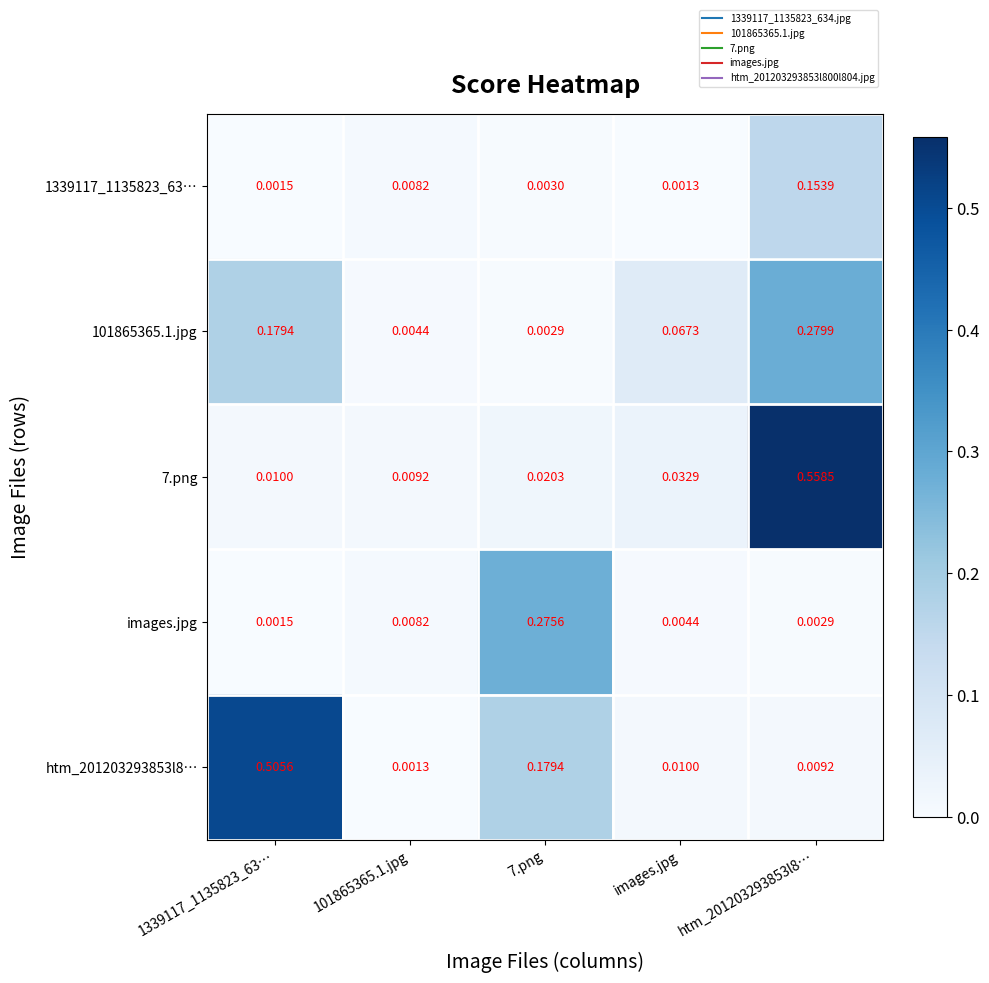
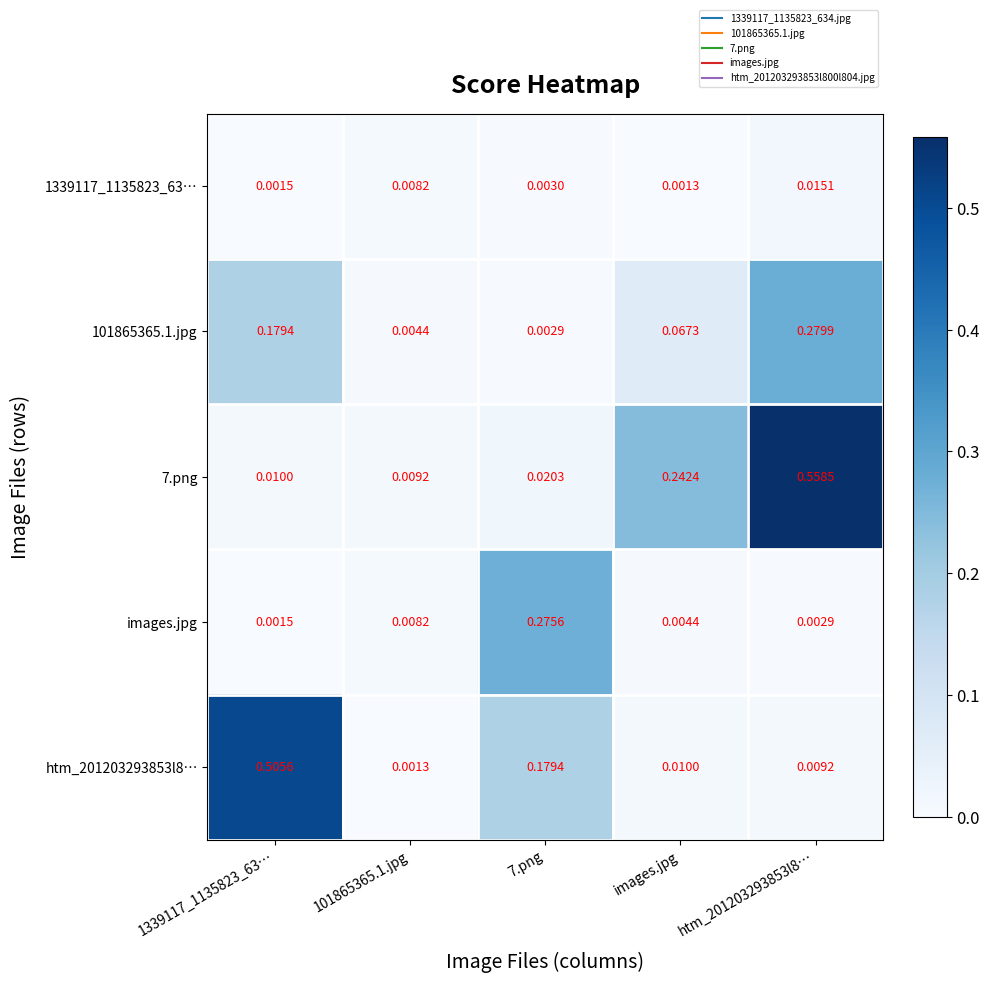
  {
    "1339117_1135823_63…": {
      "1339117_1135823_63…": 0.0015,
      "101865365.1.jpg": 0.0082,
      "7.png": 0.0030,
      "images.jpg": 0.0013,
-     "htm_201203293853l8…": 0.1539
+     "htm_201203293853l8…": 0.0151
    },
    "101865365.1.jpg": {
      "1339117_1135823_63…": 0.1794,
      "101865365.1.jpg": 0.0044,
      "7.png": 0.0029,
      "images.jpg": 0.0673,
      "htm_201203293853l8…": 0.2799
    },
    "7.png": {
      "1339117_1135823_63…": 0.0100,
      "101865365.1.jpg": 0.0092,
      "7.png": 0.0203,
-     "images.jpg": 0.0329,
+     "images.jpg": 0.2424,
      "htm_201203293853l8…": 0.5585
    },
    "images.jpg": {
      "1339117_1135823_63…": 0.0015,
      "101865365.1.jpg": 0.0082,
      "7.png": 0.2756,
      "images.jpg": 0.0044,
      "htm_201203293853l8…": 0.0029
    },
    "htm_201203293853l8…": {
      "1339117_1135823_63…": 0.5056,
      "101865365.1.jpg": 0.0013,
      "7.png": 0.1794,
      "images.jpg": 0.0100,
      "htm_201203293853l8…": 0.0092
    }
  }
